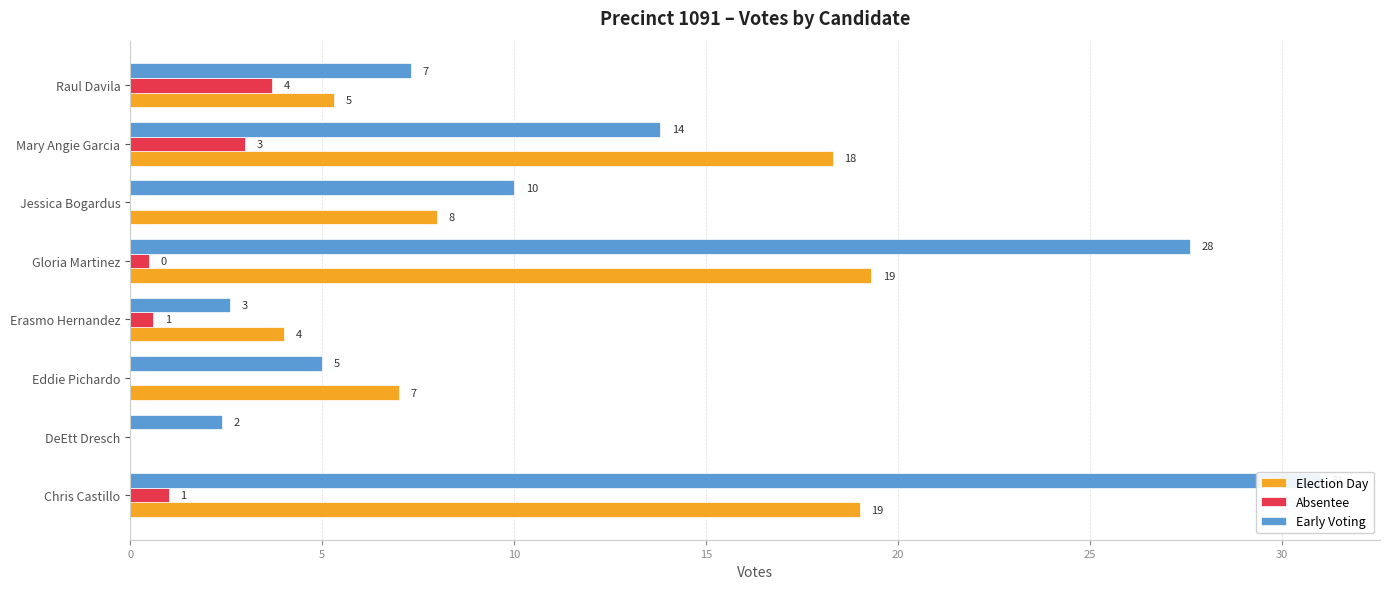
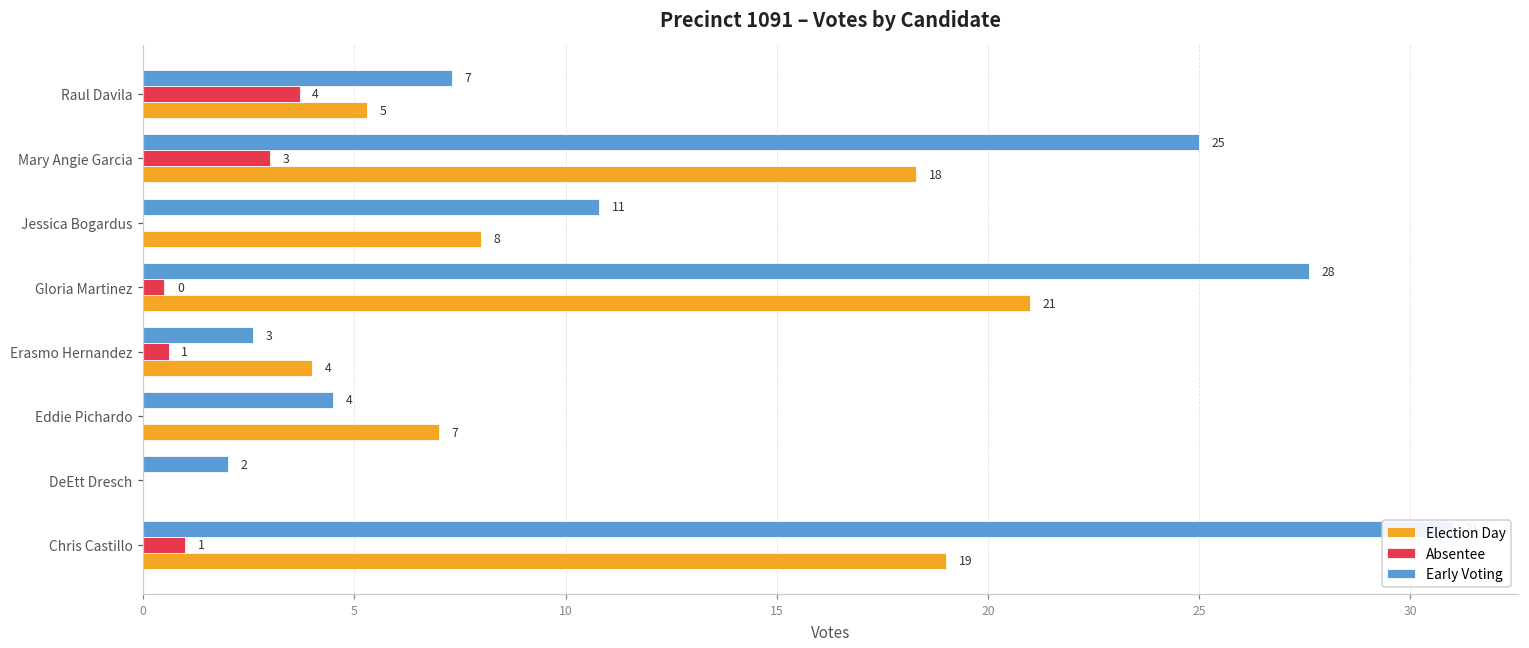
  {
    "Election Day": {
      "Raul Davila": 5,
      "Mary Angie Garcia": 18,
      "Jessica Bogardus": 8,
-     "Gloria Martinez": 19,
+     "Gloria Martinez": 21,
      "Erasmo Hernandez": 4,
      "Eddie Pichardo": 7,
      "Chris Castillo": 19
    },
    "Absentee": {
      "Raul Davila": 4,
      "Mary Angie Garcia": 3,
      "Gloria Martinez": 0,
      "Erasmo Hernandez": 1,
      "Chris Castillo": 1
    },
    "Early Voting": {
      "Raul Davila": 7,
-     "Mary Angie Garcia": 14,
-     "Jessica Bogardus": 10,
+     "Mary Angie Garcia": 25,
+     "Jessica Bogardus": 11,
      "Gloria Martinez": 28,
      "Erasmo Hernandez": 3,
-     "Eddie Pichardo": 5,
-     "DeEtt Dresch": 2.4
+     "Eddie Pichardo": 4,
+     "DeEtt Dresch": 2.0
    }
  }
